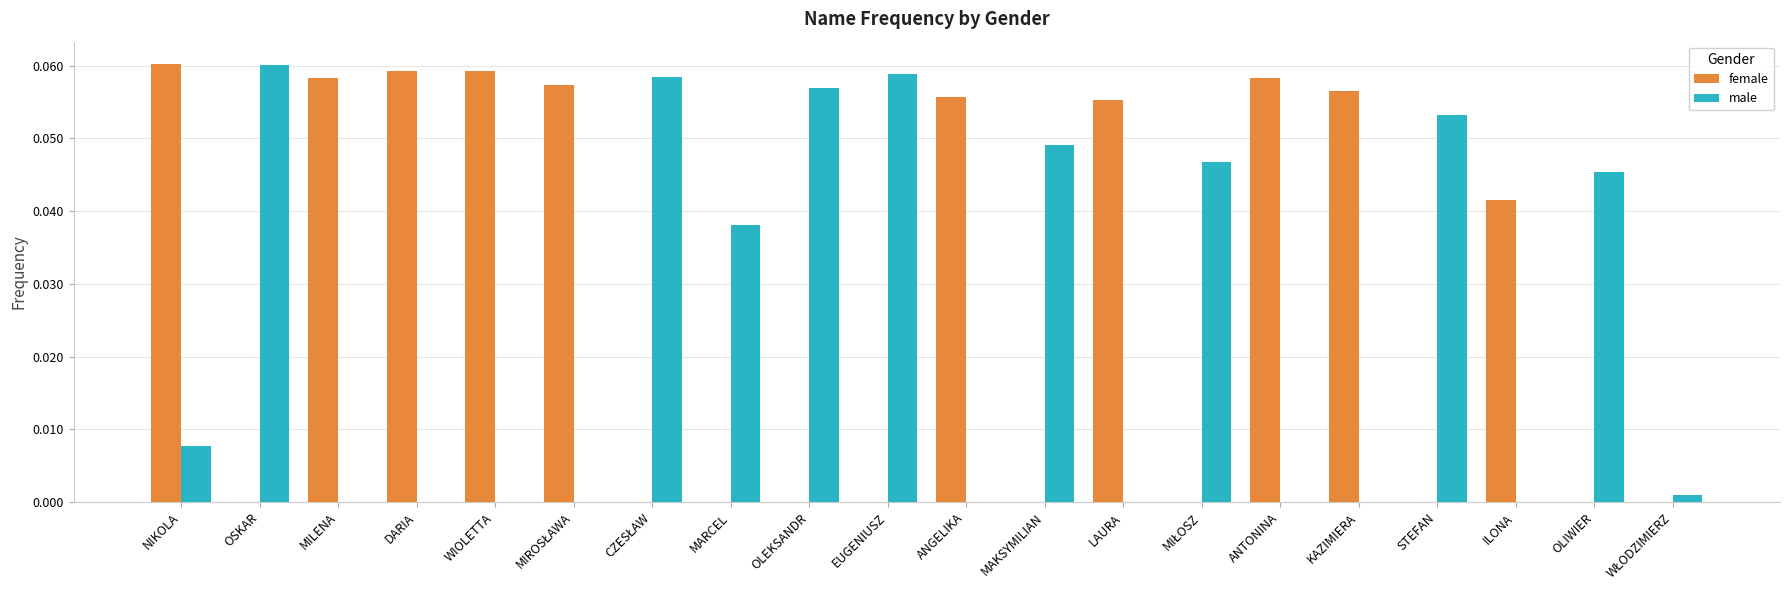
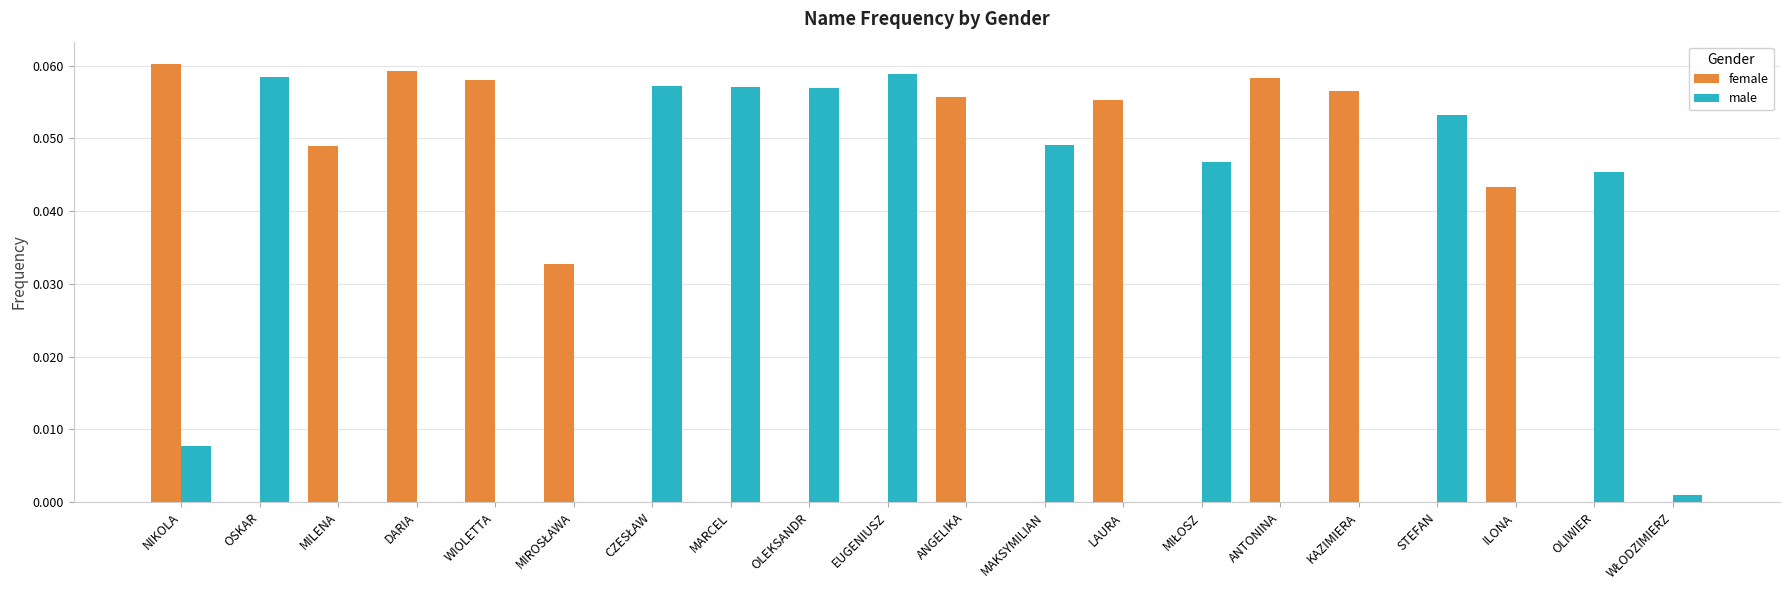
  {
    "female": {
      "NIKOLA": 0.060,
      "OSKAR": 0.000,
-     "MILENA": 0.058,
+     "MILENA": 0.049,
      "DARIA": 0.059,
-     "WIOLETTA": 0.059,
-     "MIROSŁAWA": 0.057,
+     "WIOLETTA": 0.058,
+     "MIROSŁAWA": 0.033,
      "CZESŁAW": 0.000,
      "MARCEL": 0.000,
      "EUGENIUSZ": 0.000,
      "ANGELIKA": 0.056,
      "MAKSYMILIAN": 0.000,
      "LAURA": 0.055,
      "MIŁOSZ": 0.000,
      "ANTONINA": 0.058,
      "KAZIMIERA": 0.057,
      "STEFAN": 0.000,
-     "ILONA": 0.041,
+     "ILONA": 0.043,
      "OLIWIER": 0.000,
      "WŁODZIMIERZ": 0.000
    },
    "male": {
      "NIKOLA": 0.008,
-     "OSKAR": 0.060,
+     "OSKAR": 0.058,
      "MILENA": 0.000,
      "DARIA": 0.000,
      "WIOLETTA": 0.000,
      "MIROSŁAWA": 0.000,
-     "CZESŁAW": 0.058,
-     "MARCEL": 0.038,
+     "CZESŁAW": 0.057,
+     "MARCEL": 0.057,
      "OLEKSANDR": 0.057,
      "EUGENIUSZ": 0.059,
      "ANGELIKA": 0.000,
      "MAKSYMILIAN": 0.049,
      "LAURA": 0.000,
      "MIŁOSZ": 0.047,
      "ANTONINA": 0.000,
      "KAZIMIERA": 0.000,
      "STEFAN": 0.053,
      "ILONA": 0.000,
      "OLIWIER": 0.045,
      "WŁODZIMIERZ": 0.001
    }
  }
